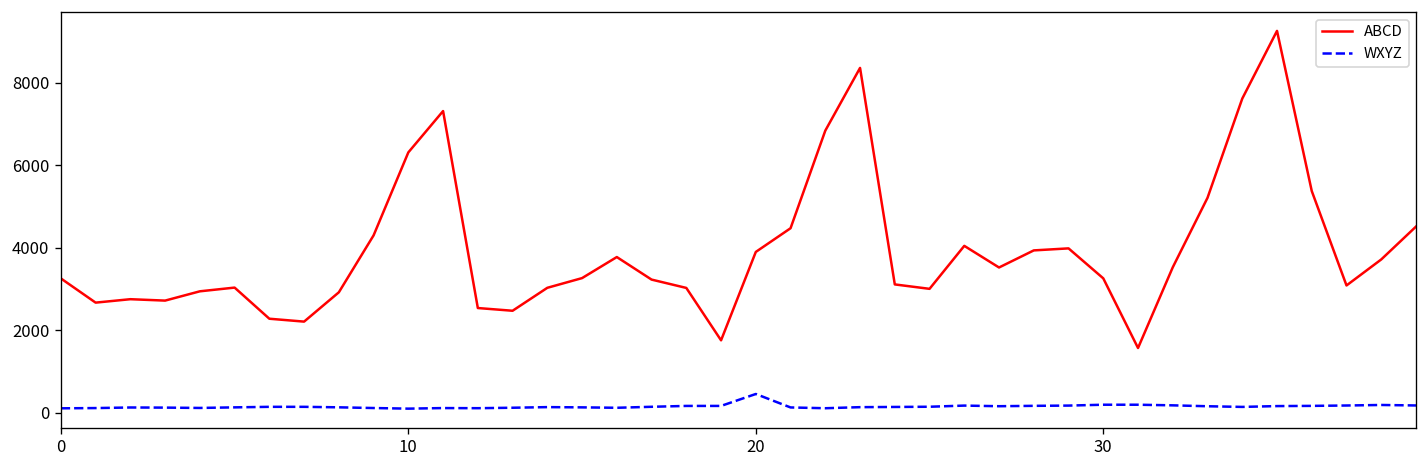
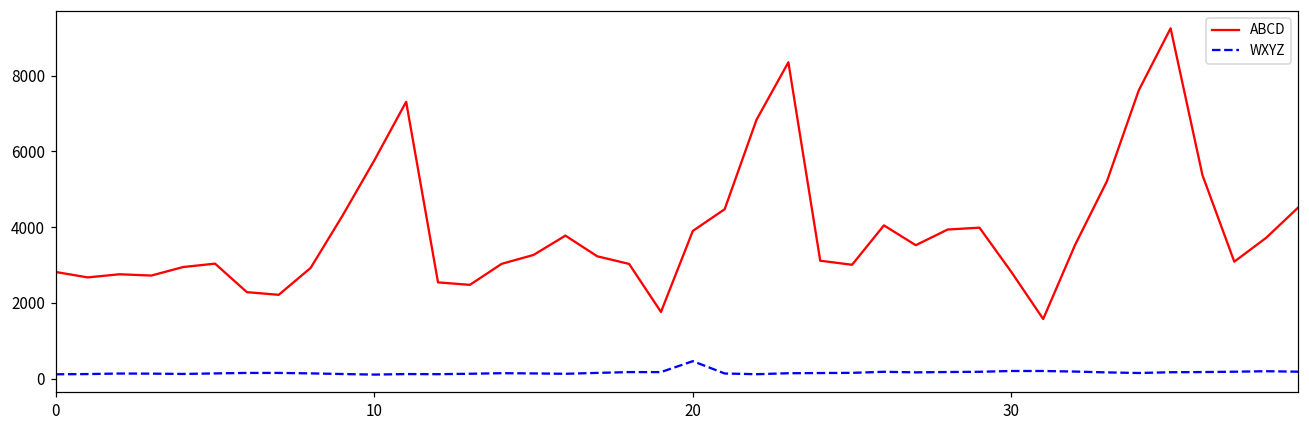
  {
    "ABCD": {
-     "0": 3300,
-     "10": 6300,
+     "0": 2800,
+     "10": 5800,
      "20": 3900,
-     "30": 3300
+     "30": 2800
    },
    "WXYZ": {
      "0": 100,
      "10": 100,
      "20": 500,
      "30": 200
    }
  }
